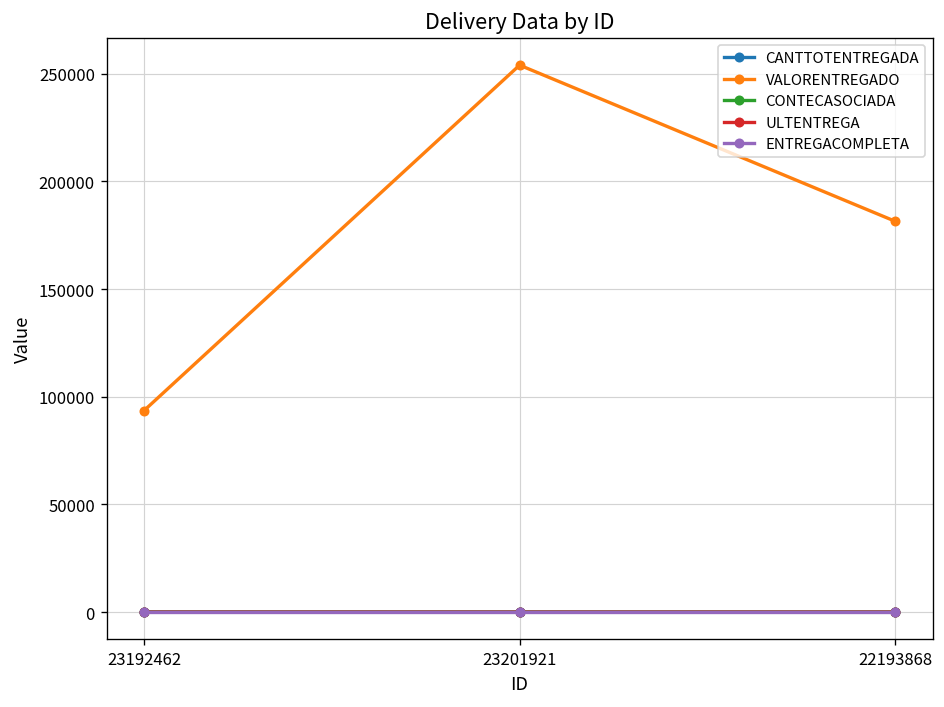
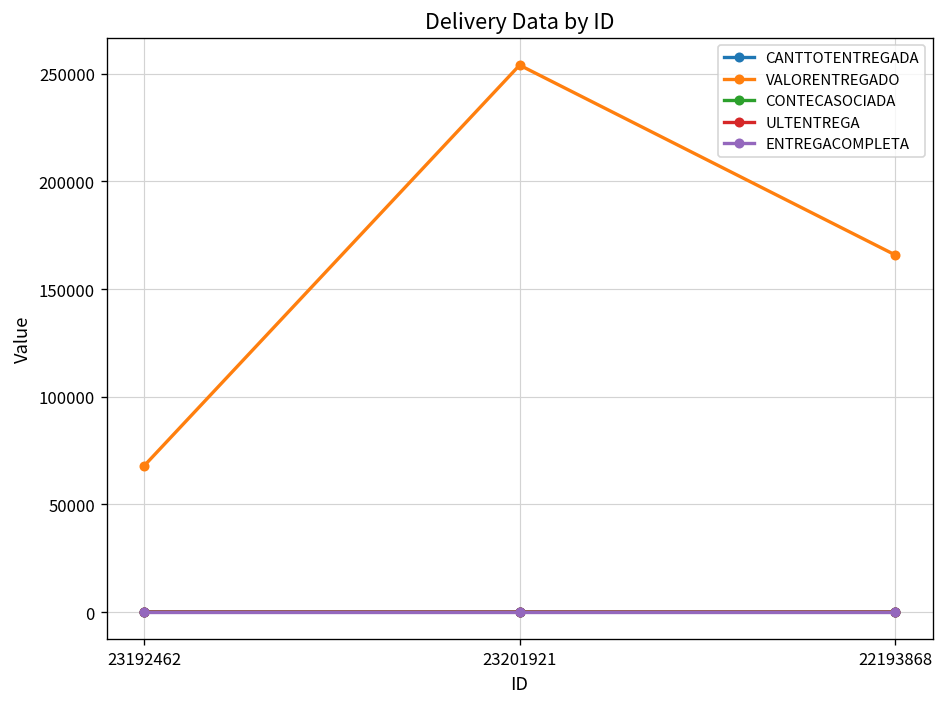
  {
    "ENTREGACOMPLETA": {
      "23192462": 0,
      "23201921": 0,
      "22193868": 0
    },
    "VALORENTREGADO": {
-     "23192462": 94000,
+     "23192462": 68000,
      "23201921": 254000,
-     "22193868": 181000
+     "22193868": 166000
    }
  }
